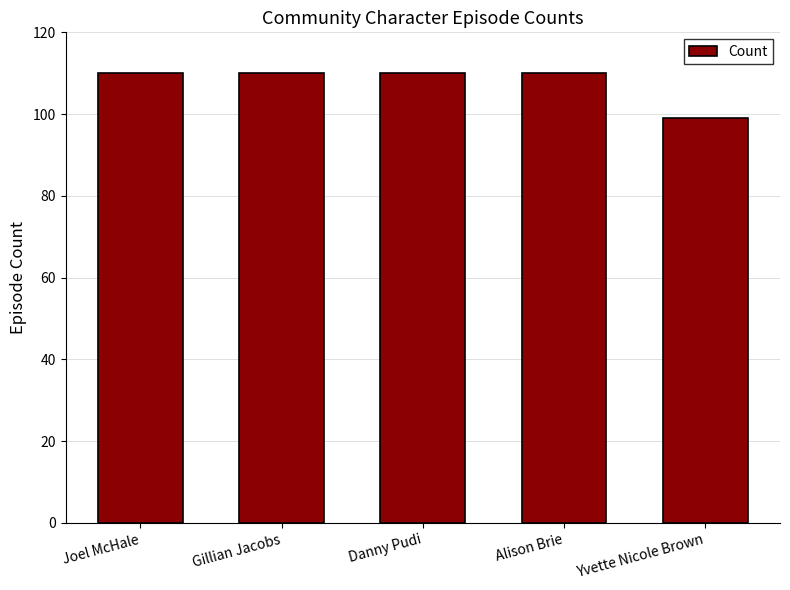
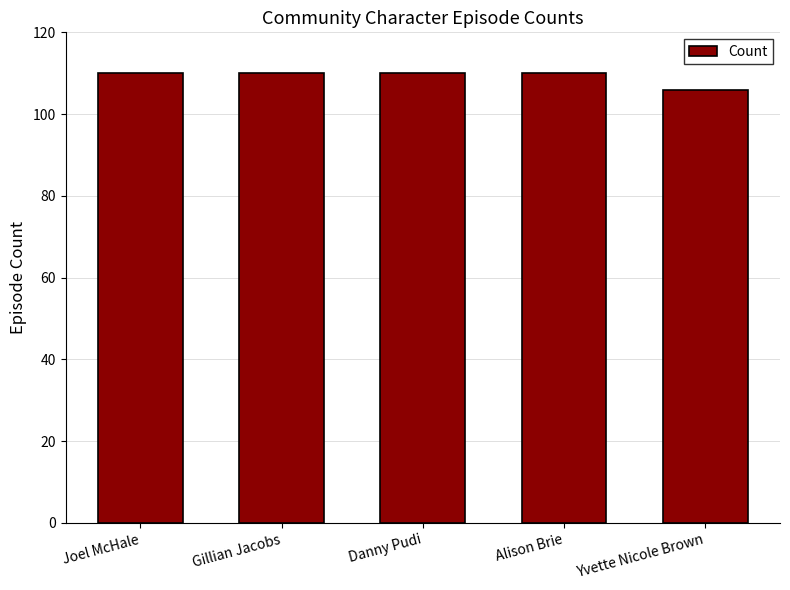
  {
    "Joel McHale": 110,
    "Gillian Jacobs": 110,
    "Danny Pudi": 110,
    "Alison Brie": 110,
-   "Yvette Nicole Brown": 99
+   "Yvette Nicole Brown": 106
  }
